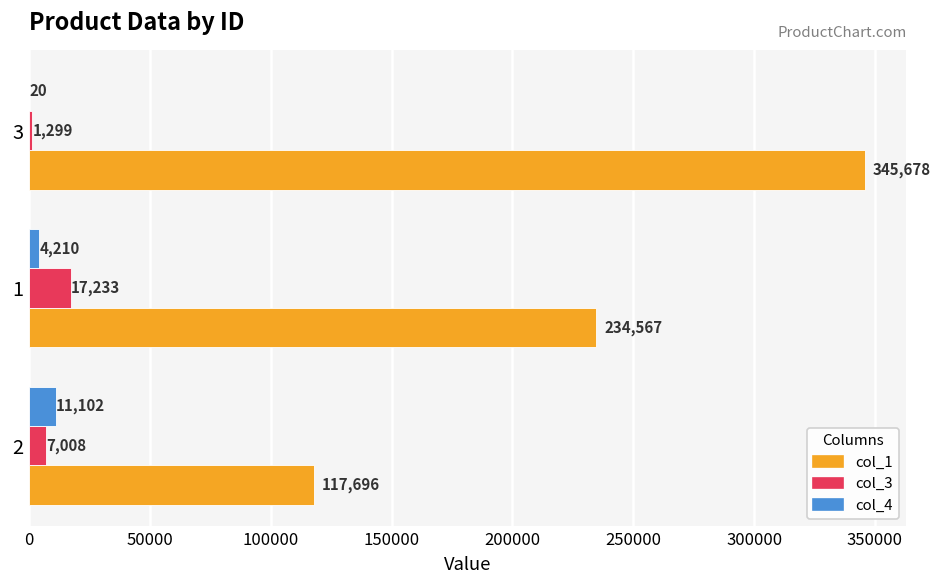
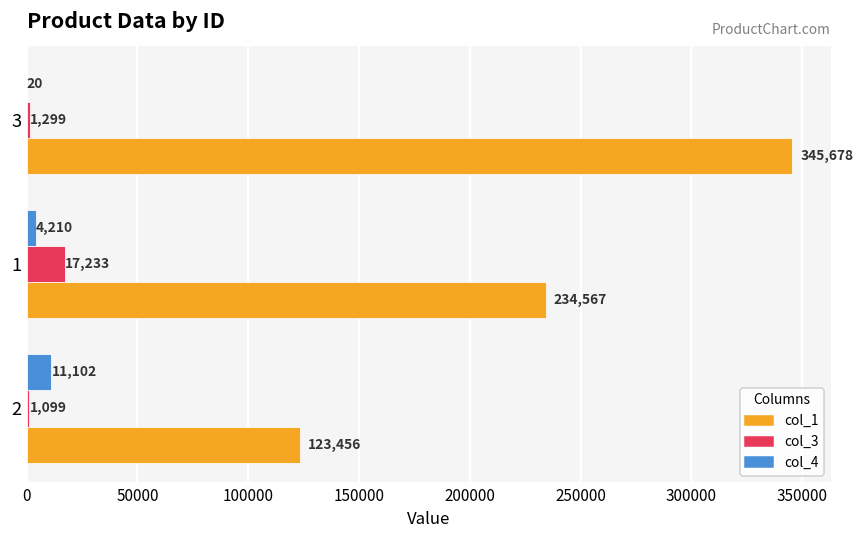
  {
    "col_1": {
      "3": "345,678",
      "1": "234,567",
-     "2": "117,696"
+     "2": "123,456"
    },
    "col_3": {
      "3": "1,299",
      "1": "17,233",
-     "2": "7,008"
+     "2": "1,099"
    },
    "col_4": {
      "3": "20",
      "1": "4,210",
      "2": "11,102"
    }
  }
